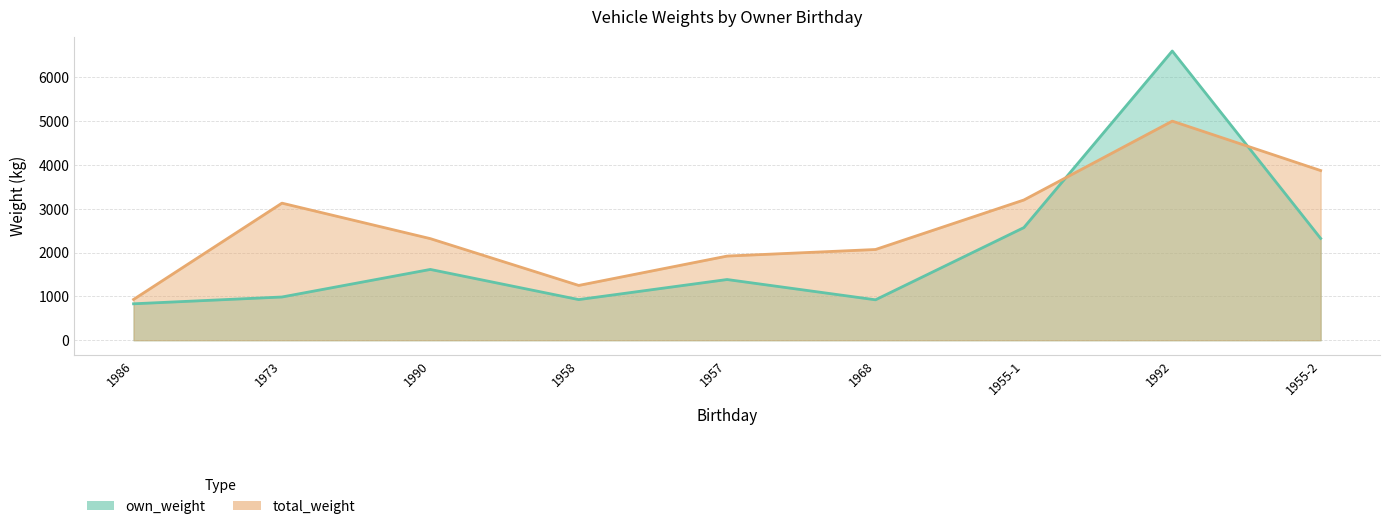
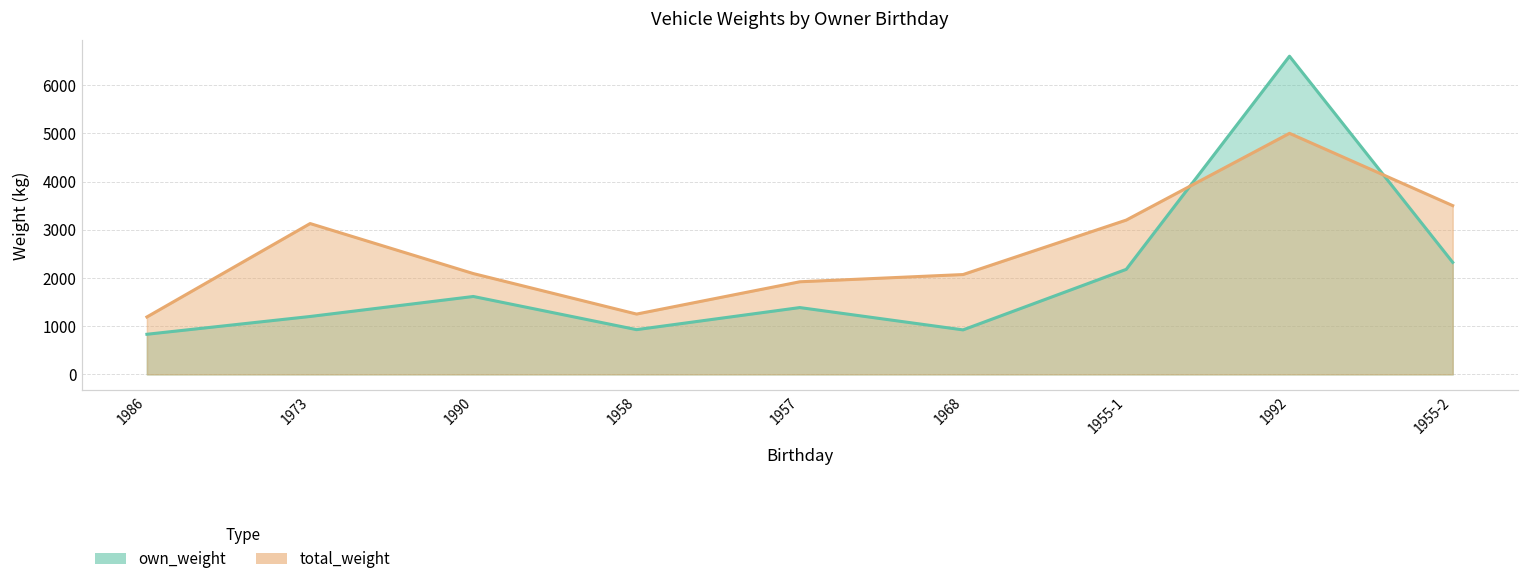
  {
    "own_weight": {
      "1986": 800,
-     "1973": 1000,
+     "1973": 1200,
      "1990": 1600,
      "1958": 900,
      "1957": 1400,
      "1968": 900,
-     "1955-1": 2600,
+     "1955-1": 2200,
      "1992": 6600,
      "1955-2": 2300
    },
    "total_weight": {
-     "1986": 900,
+     "1986": 1200,
      "1973": 3100,
-     "1990": 2300,
+     "1990": 2100,
      "1958": 1300,
      "1957": 1900,
      "1968": 2100,
      "1955-1": 3200,
      "1992": 5000,
-     "1955-2": 3900
+     "1955-2": 3500
    }
  }
